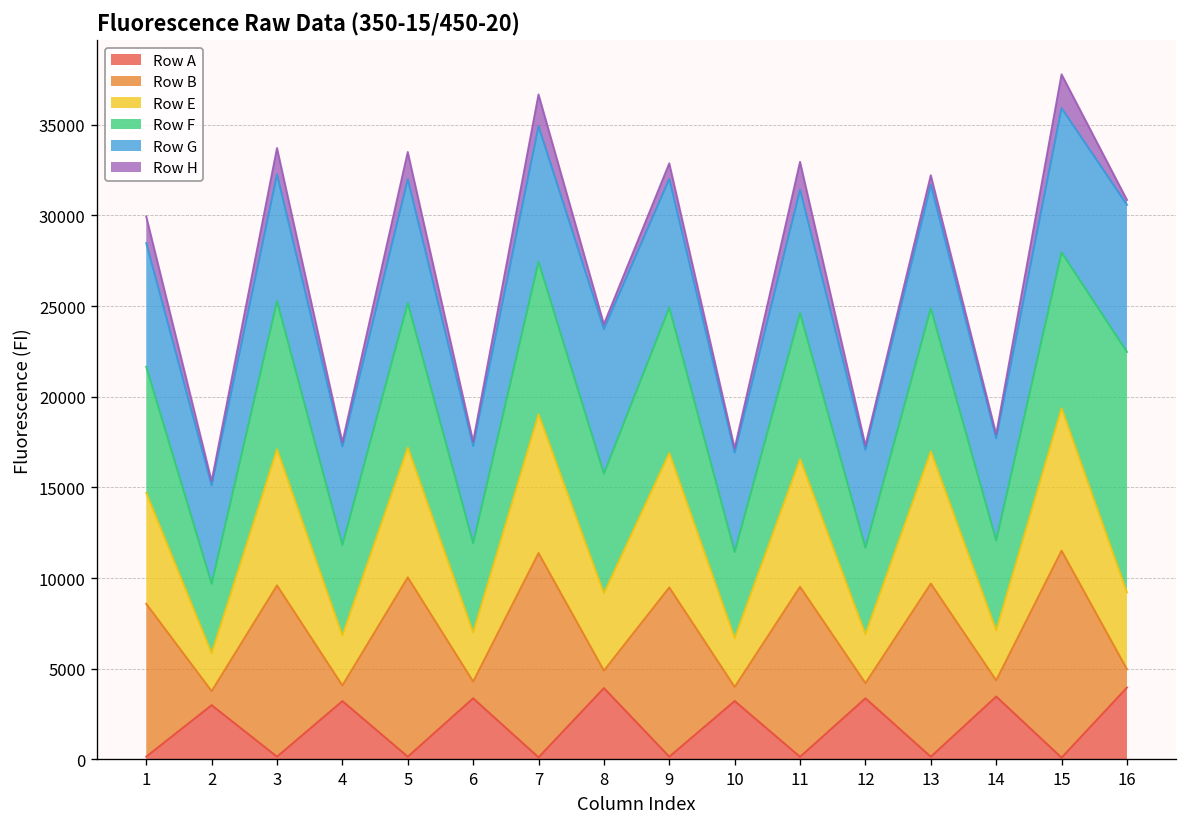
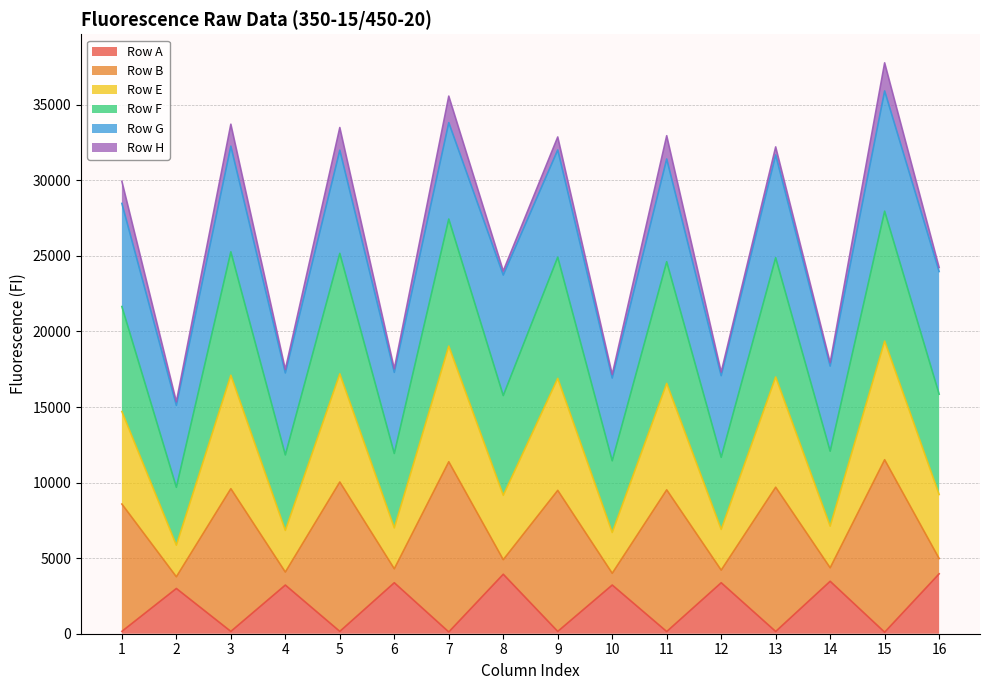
  {
    "Row E": {
      "1": 6100,
      "2": 2100,
      "3": 7500,
      "4": 2800,
      "5": 7200,
      "6": 2700,
      "7": 7700,
      "8": 4300,
      "9": 7400,
      "10": 2700,
      "11": 7000,
      "12": 2700,
      "13": 7300,
      "14": 2800,
      "15": 7900,
      "16": 4200
    },
    "Row F": {
      "1": 6900,
      "2": 3800,
      "3": 8200,
      "4": 5000,
      "5": 8000,
      "6": 4900,
      "7": 8400,
      "8": 6600,
      "9": 8000,
      "10": 4700,
      "11": 8100,
      "12": 4800,
      "13": 7900,
      "14": 5000,
      "15": 8600,
-     "16": 13300
+     "16": 6600
    },
    "Row G": {
      "1": 6800,
      "2": 5400,
      "3": 7000,
      "4": 5400,
      "5": 6800,
      "6": 5400,
-     "7": 7500,
+     "7": 6400,
      "8": 8000,
      "9": 7100,
      "10": 5500,
      "11": 6800,
      "12": 5400,
      "13": 6800,
      "14": 5600,
      "15": 8000,
      "16": 8100
    },
    "Row H": {
      "1": 1500,
      "2": 200,
      "3": 1500,
      "4": 200,
      "5": 1500,
      "6": 200,
      "7": 1800,
      "8": 300,
      "9": 900,
      "10": 200,
      "11": 1500,
      "12": 200,
      "13": 500,
      "14": 200,
      "15": 1900,
      "16": 300
    }
  }
